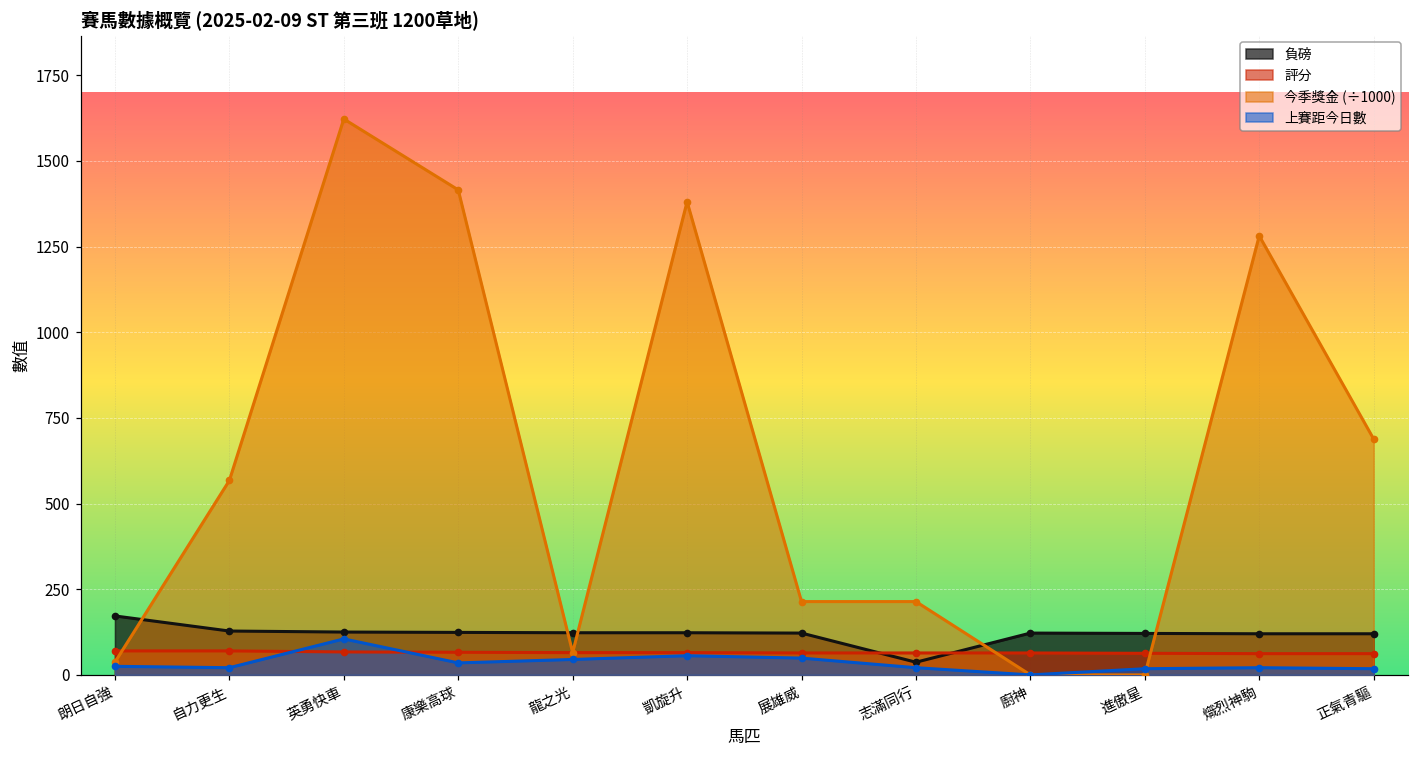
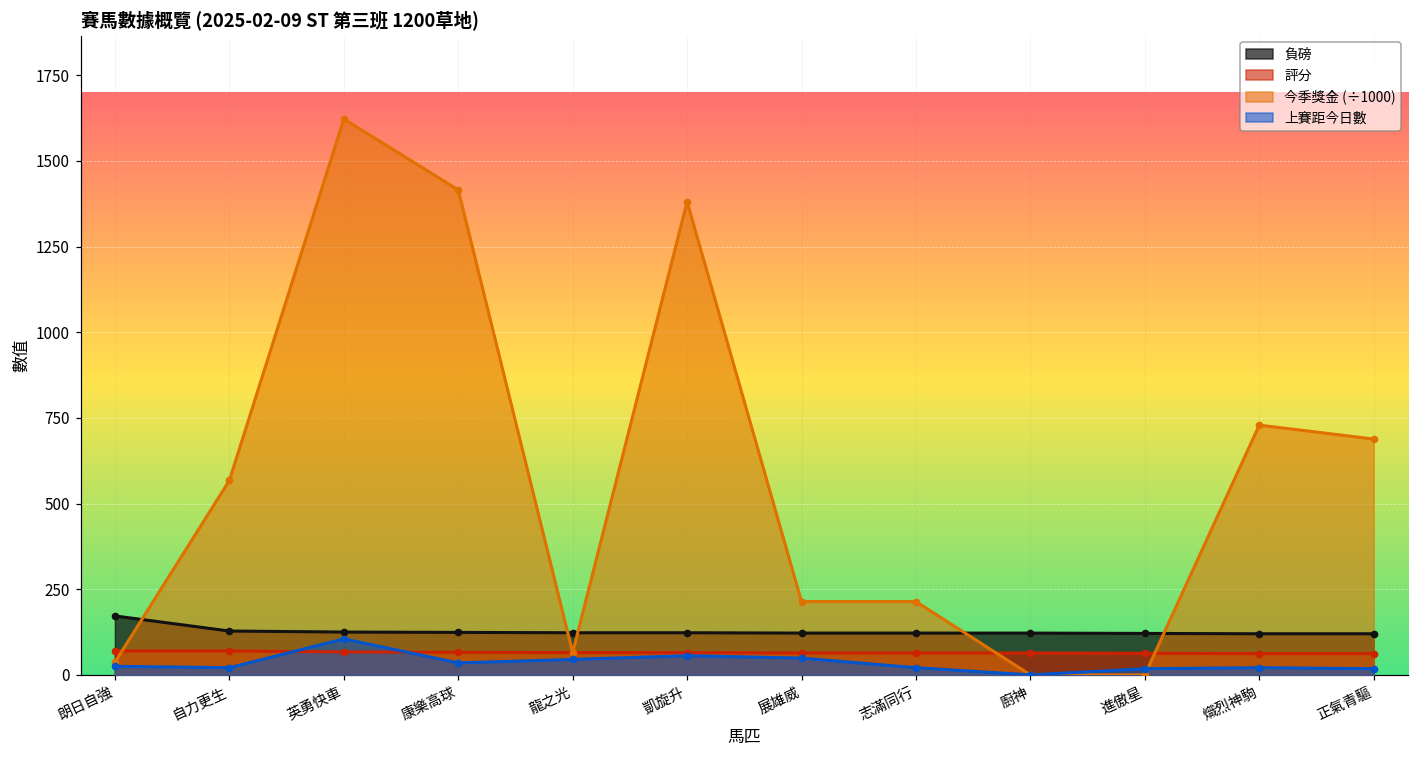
  {
    "負磅": {
      "朗日自強": 170,
      "自力更生": 130,
      "英勇快車": 130,
      "康樂高球": 120,
      "龍之光": 120,
      "凱旋升": 120,
      "展雄威": 120,
-     "志滿同行": 40,
+     "志滿同行": 120,
      "廚神": 120,
      "進傲星": 120,
      "熾烈神駒": 120,
      "正氣青驅": 120
    },
    "評分": {
      "朗日自強": 70,
      "自力更生": 70,
      "英勇快車": 70,
      "康樂高球": 70,
      "凱旋升": 70,
      "展雄威": 60,
      "志滿同行": 60,
      "廚神": 60,
      "進傲星": 60,
      "熾烈神駒": 60,
      "正氣青驅": 60
    },
    "今季獎金 (÷1000)": {
      "朗日自強": 40,
      "自力更生": 570,
      "英勇快車": 1620,
      "康樂高球": 1420,
      "凱旋升": 1380,
      "展雄威": 210,
      "志滿同行": 210,
      "進傲星": 0,
-     "熾烈神駒": 1280,
+     "熾烈神駒": 730,
      "正氣青驅": 690
    },
    "上賽距今日數": {
      "朗日自強": 30,
      "自力更生": 20,
      "英勇快車": 110,
      "康樂高球": 40,
      "龍之光": 50,
      "凱旋升": 60,
      "展雄威": 50,
      "志滿同行": 20,
      "進傲星": 20,
      "熾烈神駒": 20,
      "正氣青驅": 20
    }
  }
